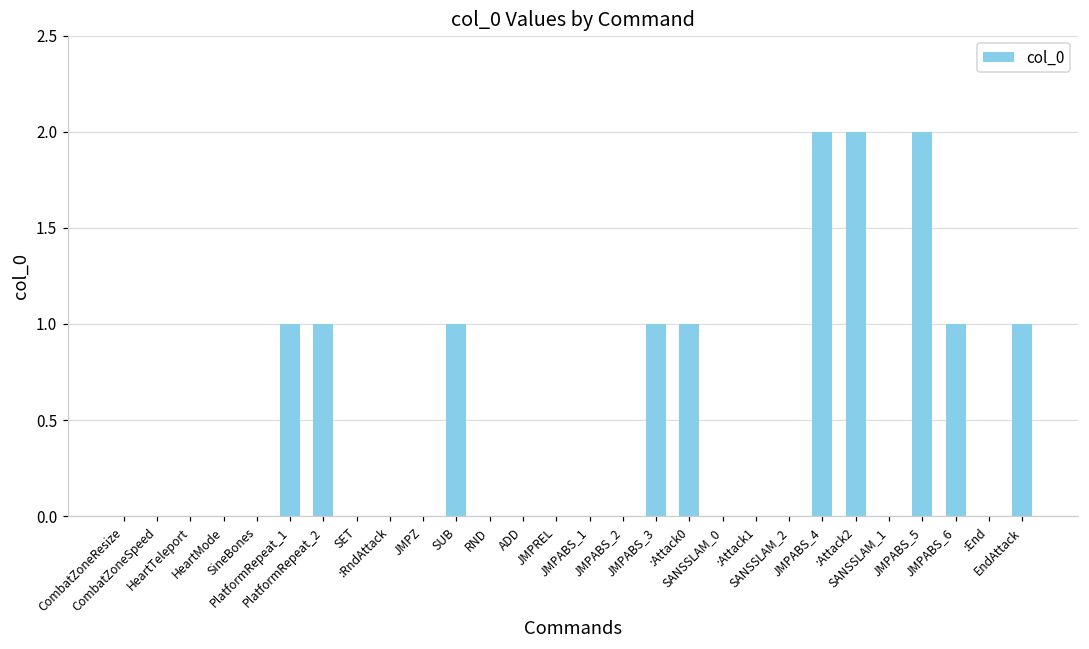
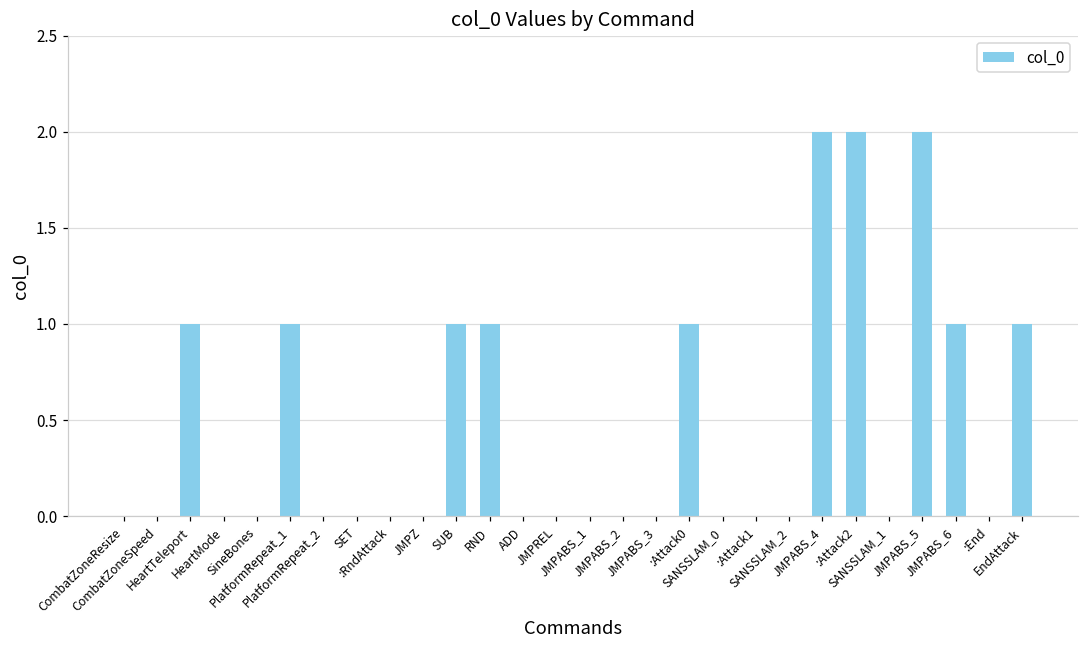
  {
    "CombatZoneResize": 0,
    "CombatZoneSpeed": 0,
-   "HeartTeleport": 0,
+   "HeartTeleport": 1,
    "HeartMode": 0,
    "SineBones": 0,
    "PlatformRepeat_1": 1,
-   "PlatformRepeat_2": 1,
+   "PlatformRepeat_2": 0,
    "SET": 0,
    ":RndAttack": 0,
    "JMPZ": 0,
    "SUB": 1,
-   "RND": 0,
+   "RND": 1,
    "ADD": 0,
    "JMPREL": 0,
    "JMPABS_1": 0,
    "JMPABS_2": 0,
-   "JMPABS_3": 1,
+   "JMPABS_3": 0,
    ":Attack0": 1,
    "SANSSLAM_0": 0,
    ":Attack1": 0,
    "SANSSLAM_2": 0,
    "JMPABS_4": 2,
    ":Attack2": 2,
    "SANSSLAM_1": 0,
    "JMPABS_5": 2,
    "JMPABS_6": 1,
    ":End": 0,
    "EndAttack": 1
  }
